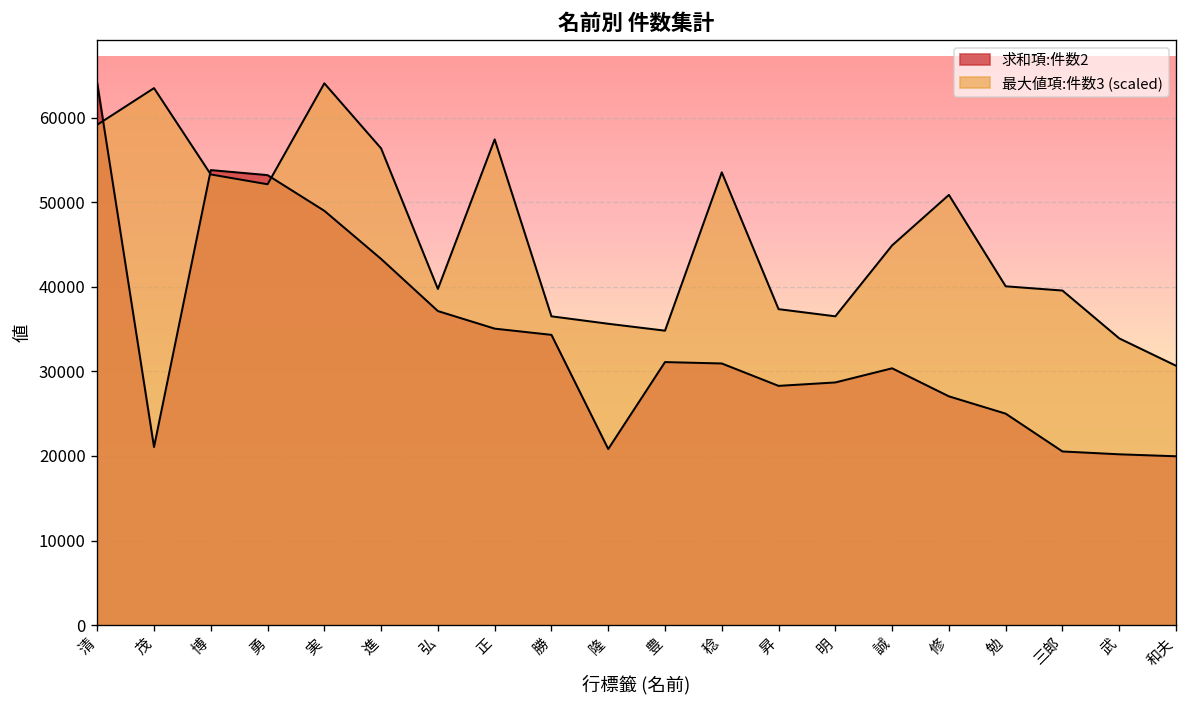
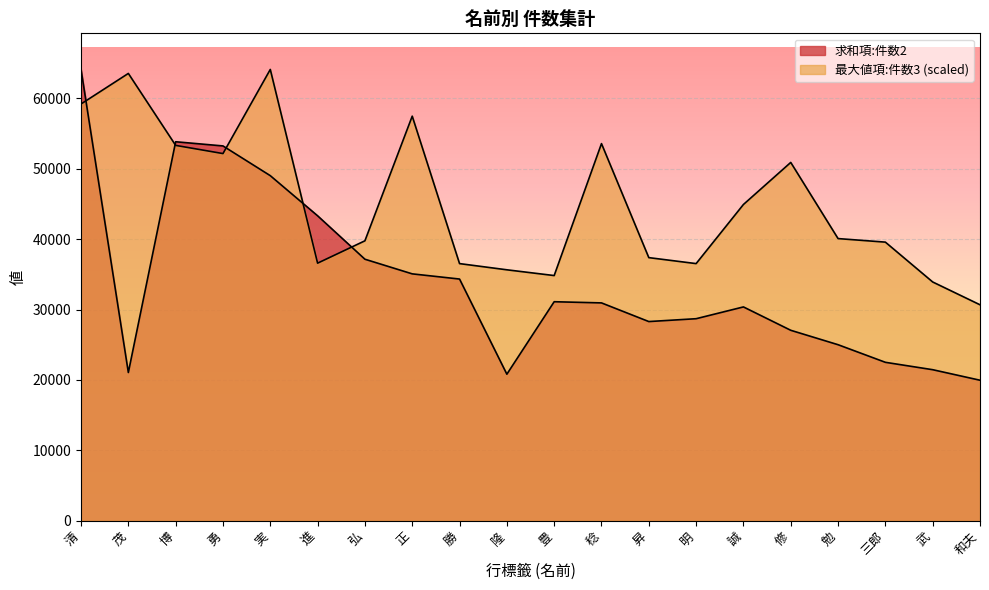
  {
    "求和項:件数2": {
      "清": 64000,
      "茂": 21000,
      "博": 54000,
      "勇": 53000,
      "実": 49000,
      "進": 43000,
      "弘": 37000,
      "正": 35000,
      "勝": 34000,
      "隆": 21000,
      "豊": 31000,
      "稔": 31000,
      "昇": 28000,
      "明": 29000,
      "誠": 30000,
      "修": 27000,
      "勉": 25000,
-     "三郎": 21000,
-     "武": 20000,
+     "三郎": 23000,
+     "武": 21000,
      "和夫": 20000
    },
    "最大値項:件数3 (scaled)": {
      "清": 59000,
      "茂": 64000,
      "博": 53000,
      "勇": 52000,
      "実": 64000,
-     "進": 56000,
+     "進": 37000,
      "弘": 40000,
      "正": 57000,
      "勝": 37000,
      "隆": 36000,
      "豊": 35000,
      "稔": 54000,
      "昇": 37000,
      "明": 37000,
      "誠": 45000,
      "修": 51000,
      "勉": 40000,
      "三郎": 40000,
      "武": 34000,
      "和夫": 31000
    }
  }
